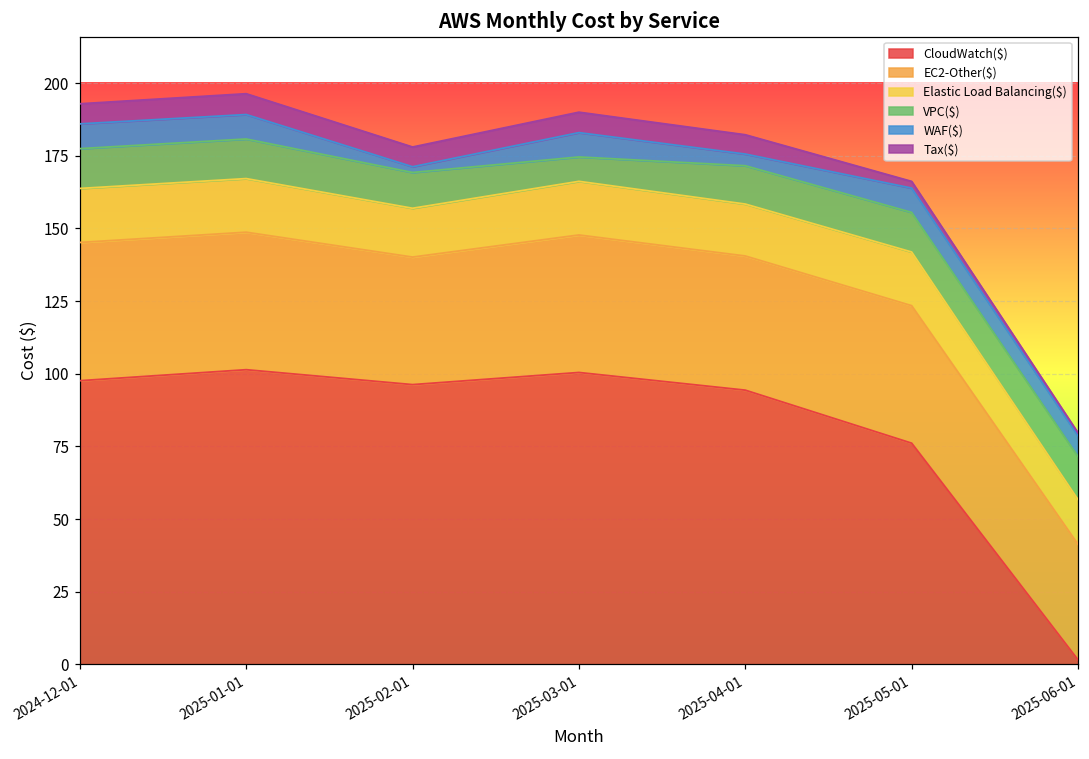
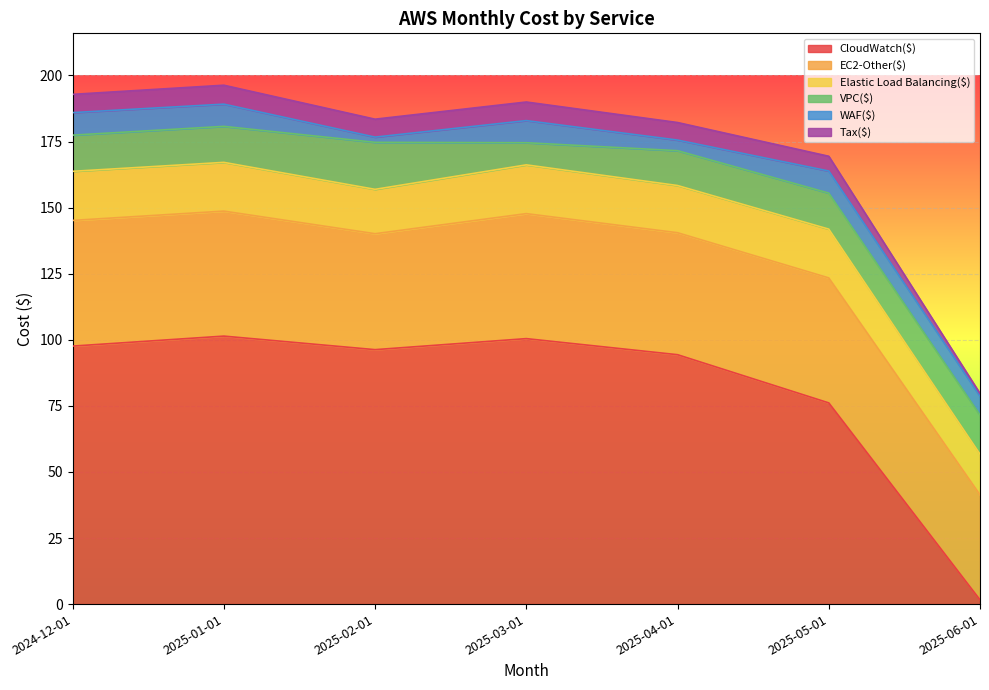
  {
    "CloudWatch($)": {
      "2024-12-01": 98,
      "2025-01-01": 101,
      "2025-02-01": 96,
      "2025-03-01": 100,
      "2025-04-01": 94,
      "2025-05-01": 76,
      "2025-06-01": 2
    },
    "VPC($)": {
      "2024-12-01": 14,
      "2025-01-01": 14,
-     "2025-02-01": 12,
+     "2025-02-01": 18,
      "2025-03-01": 8,
      "2025-04-01": 13,
      "2025-05-01": 14,
      "2025-06-01": 15
    },
    "WAF($)": {
      "2024-12-01": 9,
      "2025-01-01": 8,
      "2025-02-01": 2,
      "2025-03-01": 8,
      "2025-04-01": 4,
      "2025-05-01": 8,
      "2025-06-01": 7
    },
    "Tax($)": {
      "2024-12-01": 7,
      "2025-01-01": 7,
      "2025-02-01": 7,
      "2025-03-01": 7,
      "2025-04-01": 7,
-     "2025-05-01": 2,
+     "2025-05-01": 6,
      "2025-06-01": 1
    }
  }
